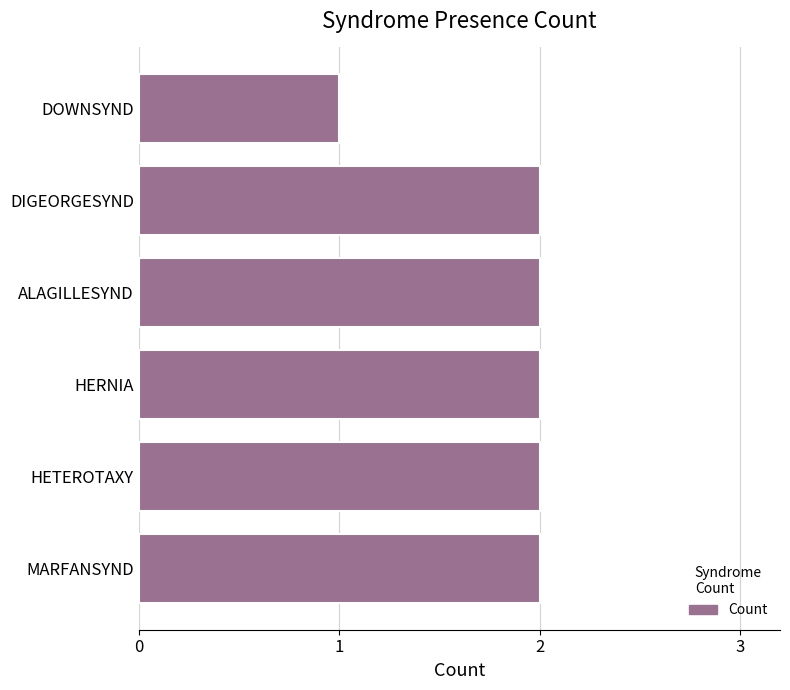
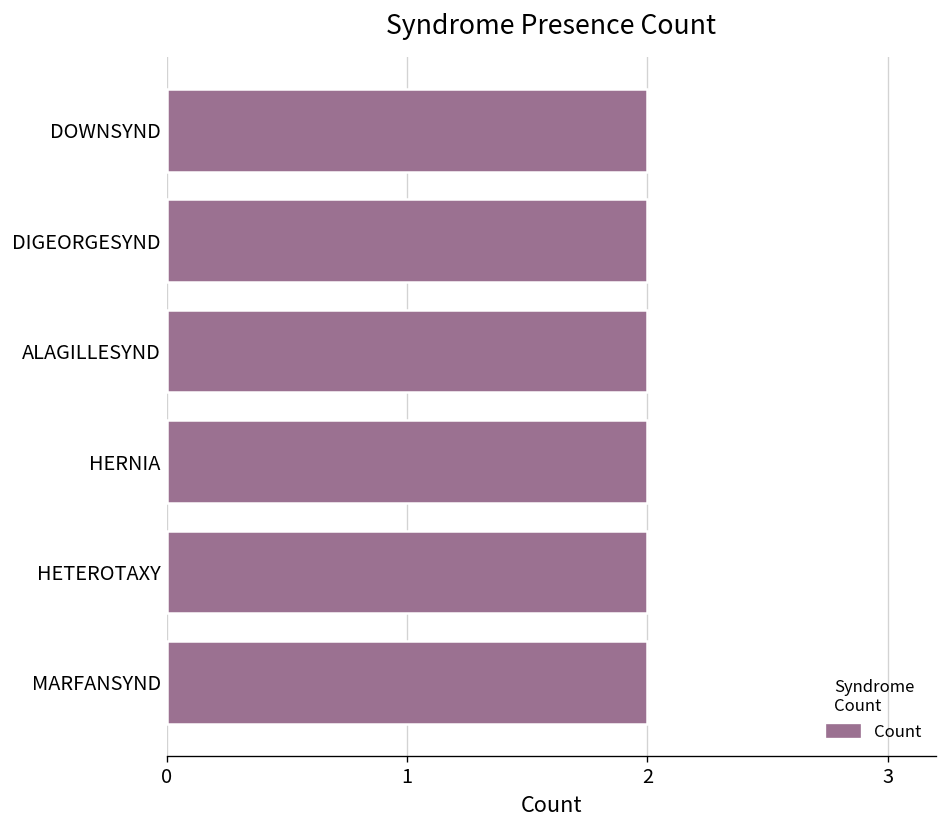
  {
-   "DOWNSYND": 1,
+   "DOWNSYND": 2,
    "DIGEORGESYND": 2,
    "ALAGILLESYND": 2,
    "HERNIA": 2,
    "HETEROTAXY": 2,
    "MARFANSYND": 2
  }
